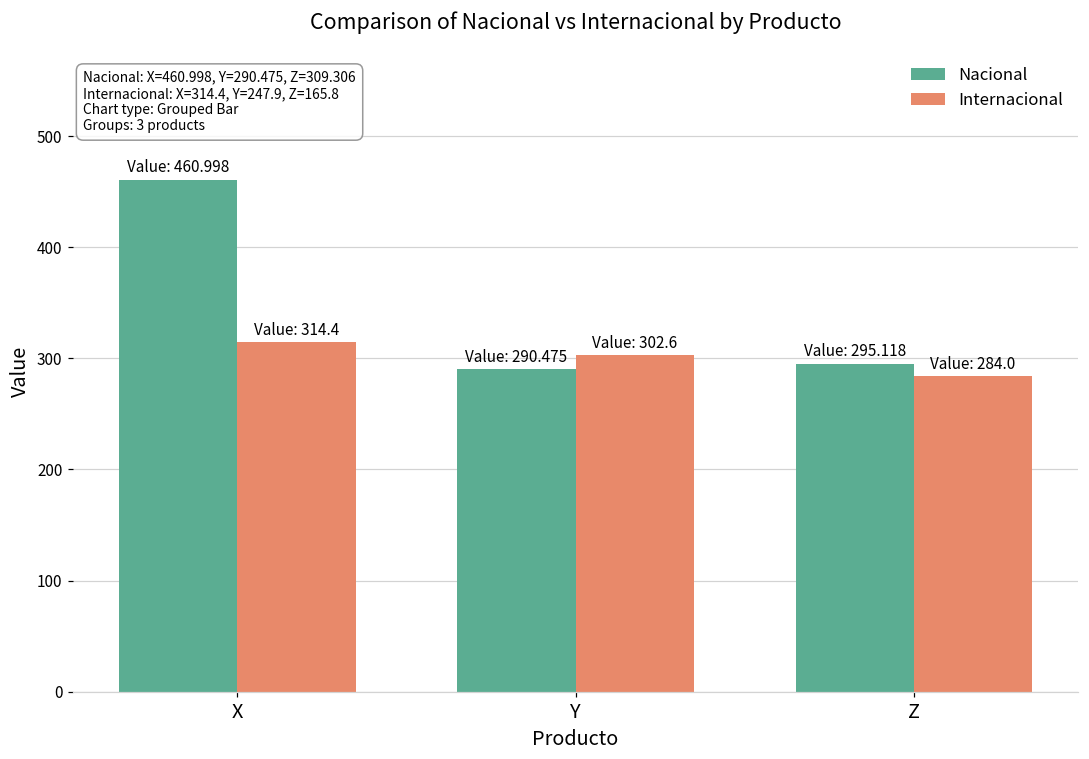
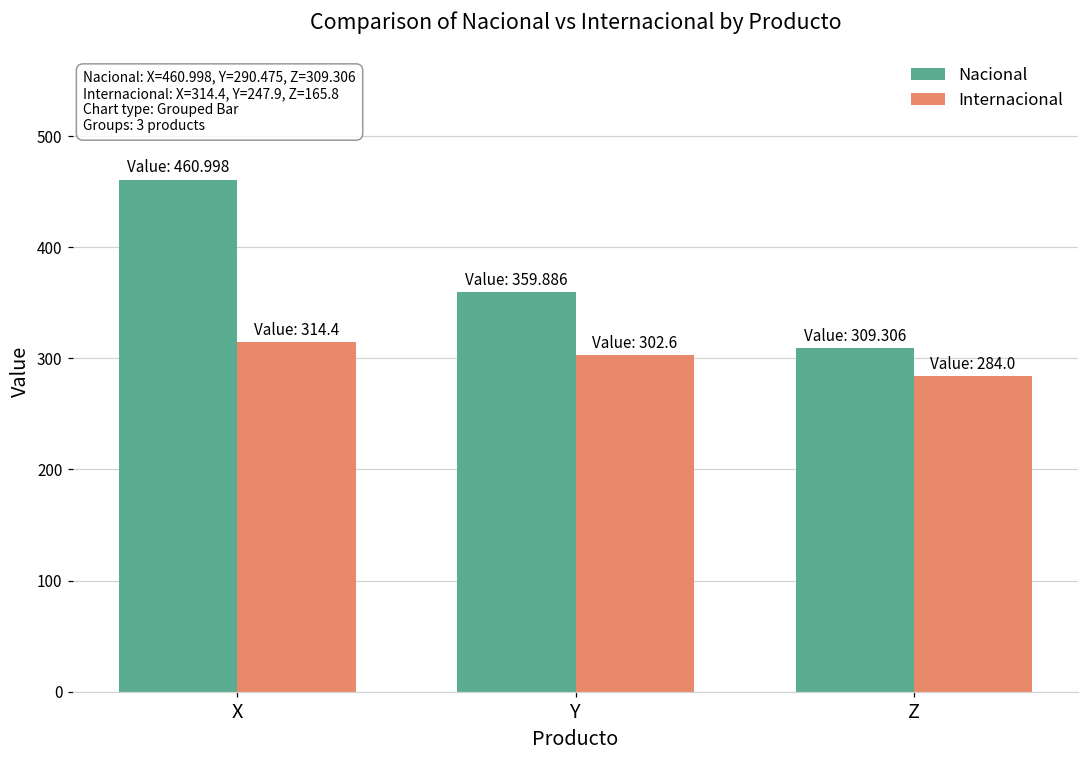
  {
    "Nacional": {
      "X": 460.998,
-     "Y": 290.475,
-     "Z": 295.118
+     "Y": 359.886,
+     "Z": 309.306
    },
    "Internacional": {
      "X": 314.4,
      "Y": 302.6,
      "Z": 284.0
    }
  }
